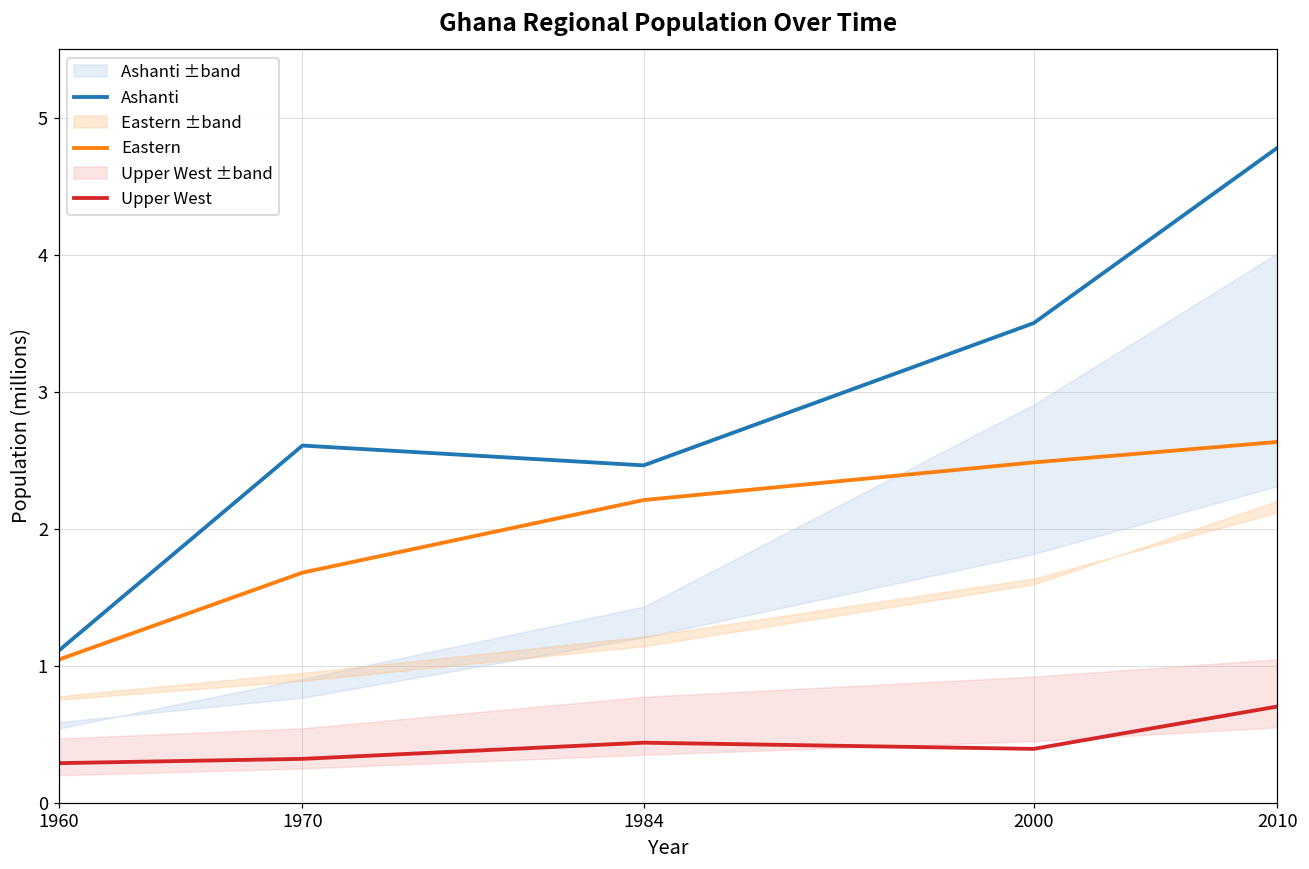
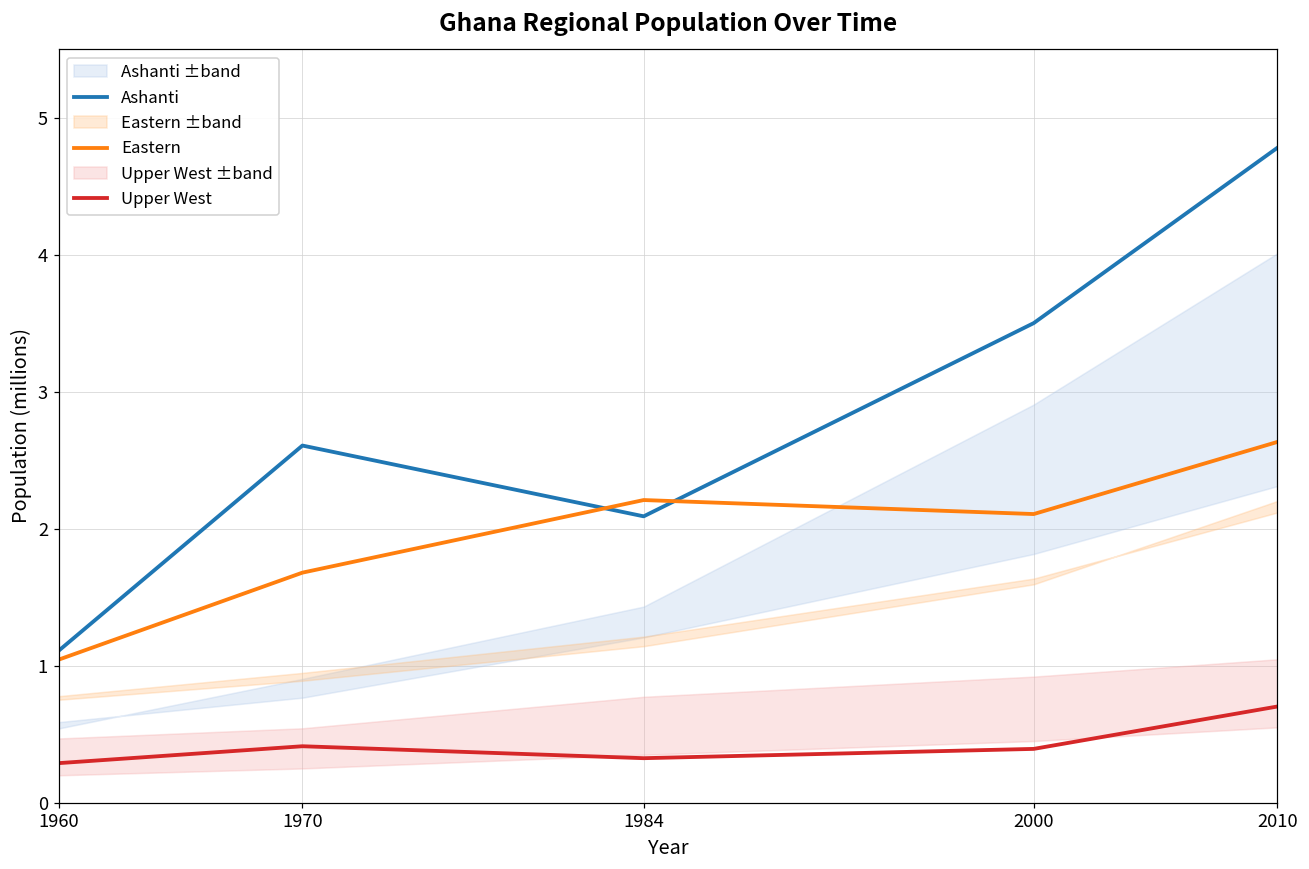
  {
    "Ashanti": {
      "1960": 1.11,
      "1970": 2.61,
-     "1984": 2.46,
+     "1984": 2.09,
      "2000": 3.50,
      "2010": 4.78
    },
    "Eastern": {
      "1960": 1.04,
      "1970": 1.68,
      "1984": 2.21,
-     "2000": 2.48,
+     "2000": 2.11,
      "2010": 2.63
    },
    "Upper West": {
      "1960": 0.29,
-     "1970": 0.32,
-     "1984": 0.44,
+     "1970": 0.41,
+     "1984": 0.32,
      "2000": 0.39,
      "2010": 0.70
    }
  }
